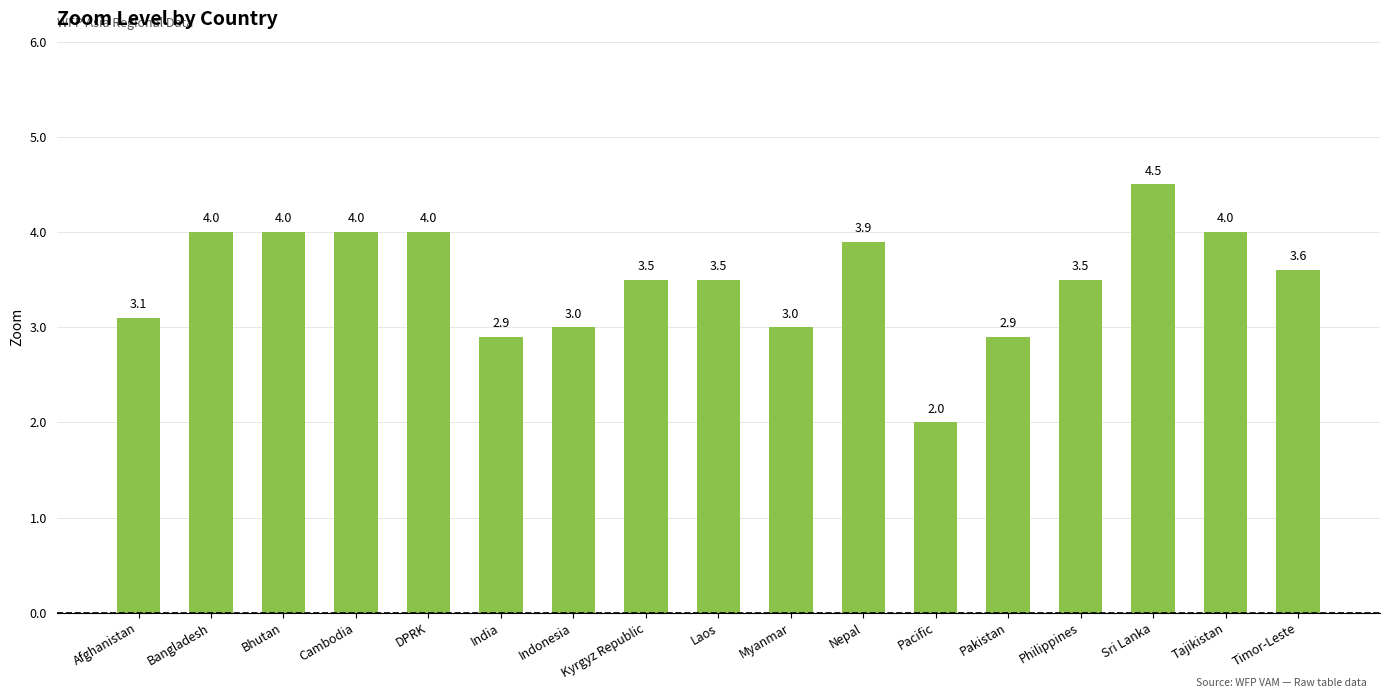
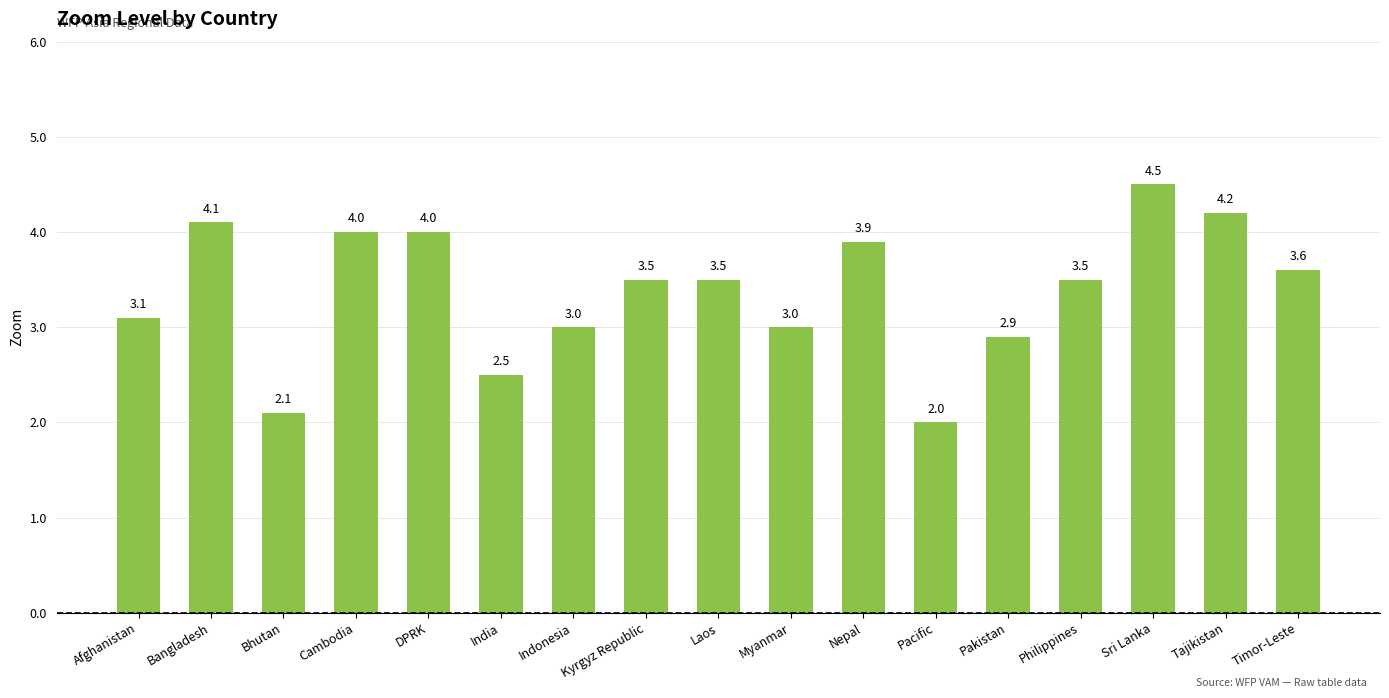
  {
    "Afghanistan": 3.1,
-   "Bangladesh": 4.0,
-   "Bhutan": 4.0,
+   "Bangladesh": 4.1,
+   "Bhutan": 2.1,
    "Cambodia": 4.0,
    "DPRK": 4.0,
-   "India": 2.9,
+   "India": 2.5,
    "Indonesia": 3.0,
    "Kyrgyz Republic": 3.5,
    "Laos": 3.5,
    "Myanmar": 3.0,
    "Nepal": 3.9,
    "Pacific": 2.0,
    "Pakistan": 2.9,
    "Philippines": 3.5,
    "Sri Lanka": 4.5,
-   "Tajikistan": 4.0,
+   "Tajikistan": 4.2,
    "Timor-Leste": 3.6
  }
